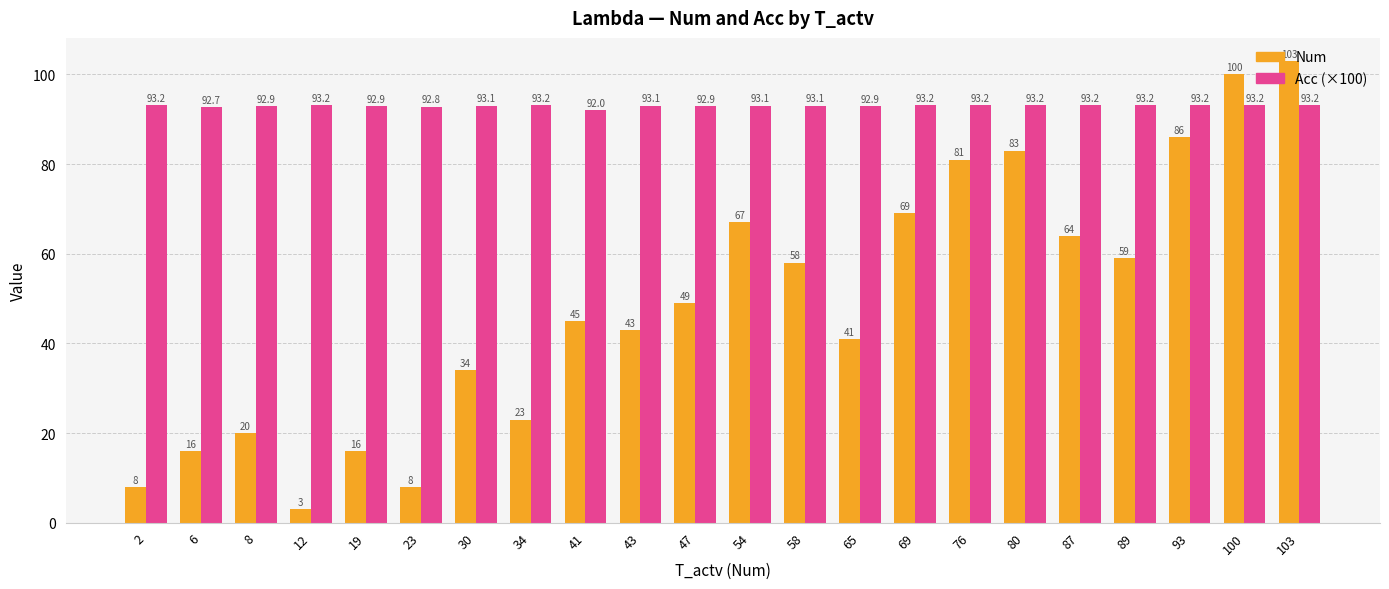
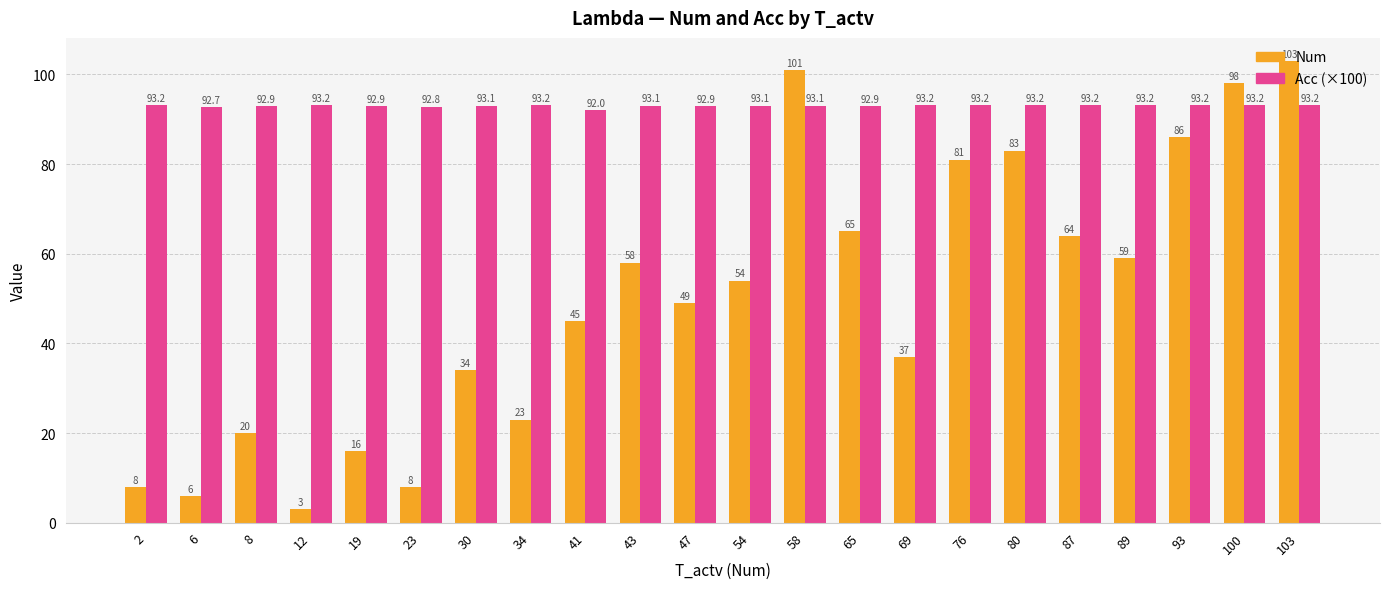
  {
    "Num": {
      "2": 8,
-     "6": 16,
+     "6": 6,
      "8": 20,
      "12": 3,
      "19": 16,
      "23": 8,
      "30": 34,
      "34": 23,
      "41": 45,
-     "43": 43,
+     "43": 58,
      "47": 49,
-     "54": 67,
-     "58": 58,
-     "65": 41,
-     "69": 69,
+     "54": 54,
+     "58": 101,
+     "65": 65,
+     "69": 37,
      "76": 81,
      "80": 83,
      "87": 64,
      "89": 59,
      "93": 86,
-     "100": 100,
+     "100": 98,
      "103": 103
    },
    "Acc (×100)": {
      "2": 93.2,
      "6": 92.7,
      "8": 92.9,
      "12": 93.2,
      "19": 92.9,
      "23": 92.8,
      "30": 93.1,
      "34": 93.2,
      "41": 92.0,
      "43": 93.1,
      "47": 92.9,
      "54": 93.1,
      "58": 93.1,
      "65": 92.9,
      "69": 93.2,
      "76": 93.2,
      "80": 93.2,
      "87": 93.2,
      "89": 93.2,
      "93": 93.2,
      "100": 93.2,
      "103": 93.2
    }
  }
